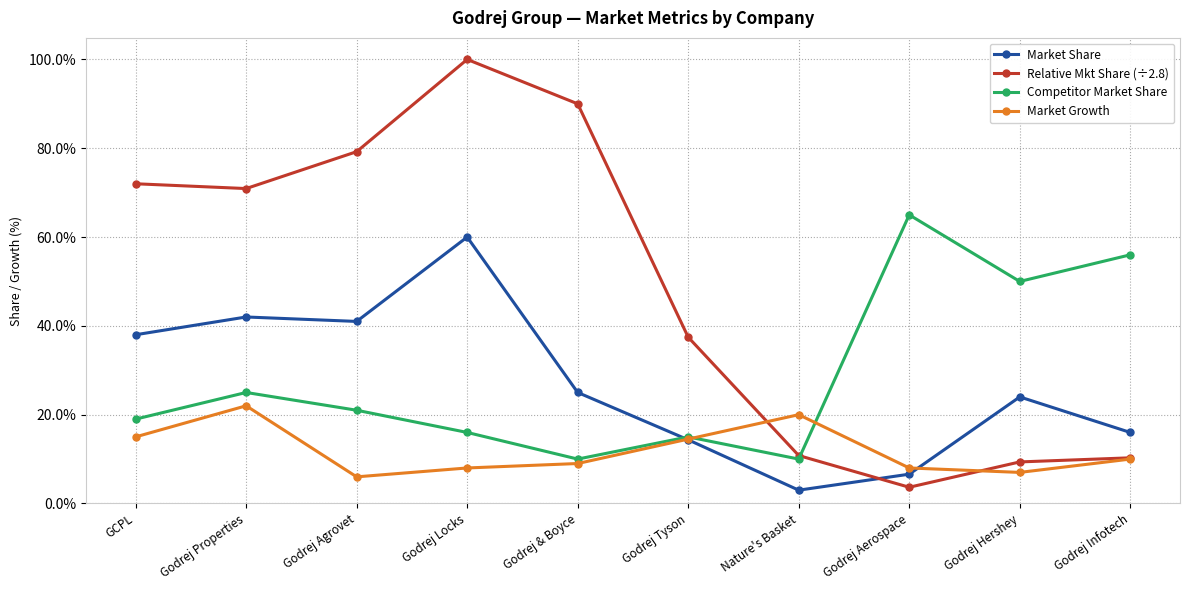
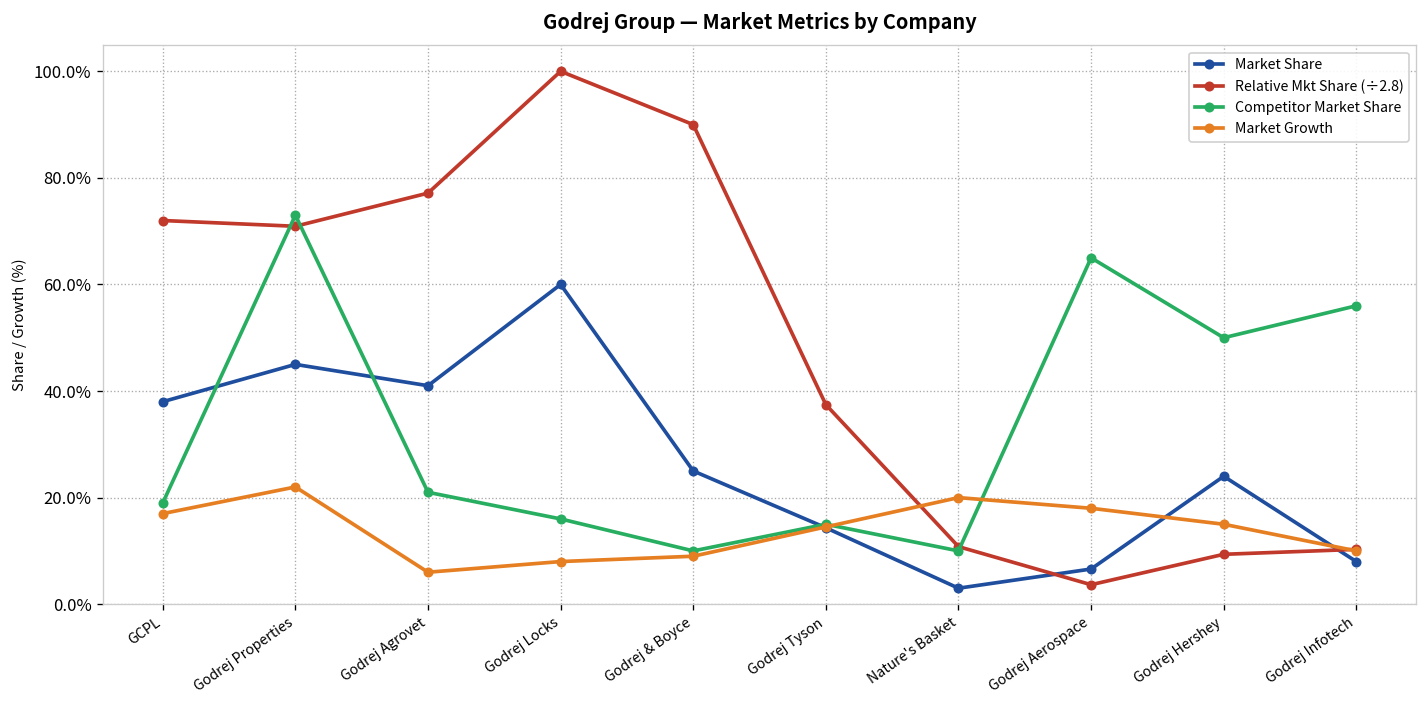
  {
    "Market Share": {
      "GCPL": "38%",
-     "Godrej Properties": "42%",
+     "Godrej Properties": "45%",
      "Godrej Agrovet": "41%",
      "Godrej Locks": "60%",
      "Godrej & Boyce": "25%",
      "Nature's Basket": "3%",
      "Godrej Aerospace": "7%",
      "Godrej Hershey": "24%",
-     "Godrej Infotech": "16%"
+     "Godrej Infotech": "8%"
    },
    "Relative Mkt Share (÷2.8)": {
      "GCPL": "72%",
      "Godrej Properties": "71%",
-     "Godrej Agrovet": "79%",
+     "Godrej Agrovet": "77%",
      "Godrej Locks": "100%",
      "Godrej & Boyce": "90%",
      "Godrej Tyson": "37%",
      "Nature's Basket": "11%",
      "Godrej Aerospace": "4%",
      "Godrej Hershey": "9%"
    },
    "Competitor Market Share": {
      "GCPL": "19%",
-     "Godrej Properties": "25%",
+     "Godrej Properties": "73%",
      "Godrej Agrovet": "21%",
      "Godrej Locks": "16%",
      "Godrej & Boyce": "10%",
      "Nature's Basket": "10%",
      "Godrej Aerospace": "65%",
      "Godrej Hershey": "50%",
      "Godrej Infotech": "56%"
    },
    "Market Growth": {
-     "GCPL": "15%",
+     "GCPL": "17%",
      "Godrej Properties": "22%",
      "Godrej Agrovet": "6%",
      "Godrej Locks": "8%",
      "Godrej & Boyce": "9%",
      "Nature's Basket": "20%",
-     "Godrej Aerospace": "8%",
-     "Godrej Hershey": "7%"
+     "Godrej Aerospace": "18%",
+     "Godrej Hershey": "15%"
    }
  }
